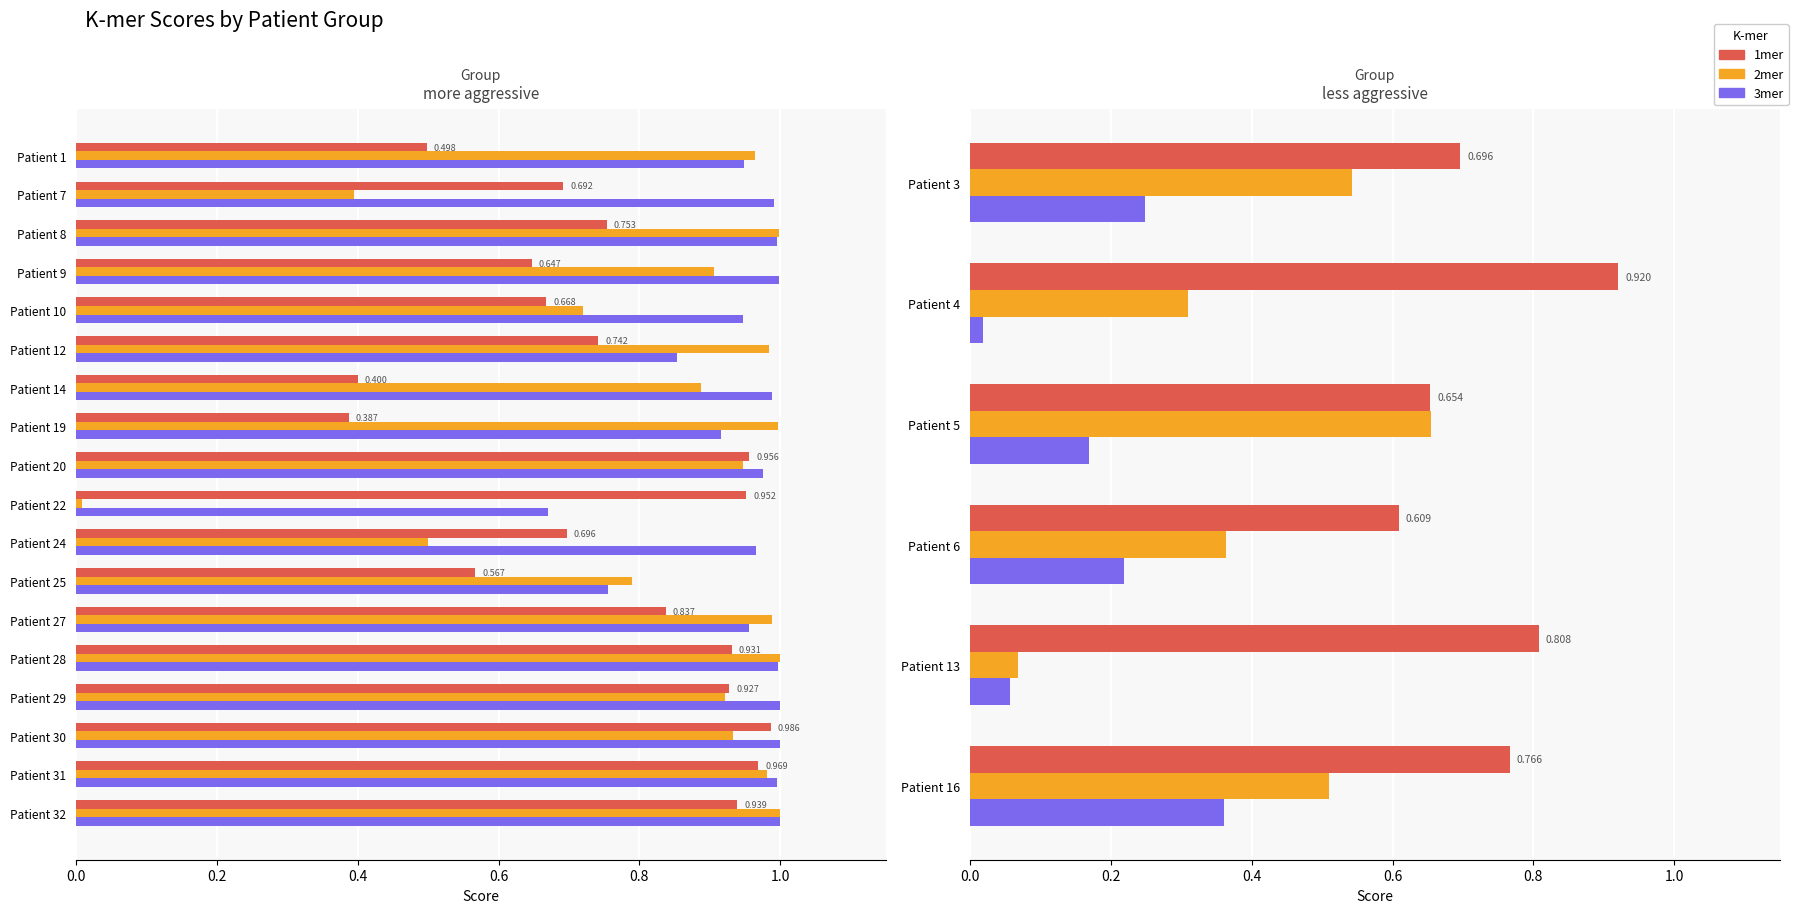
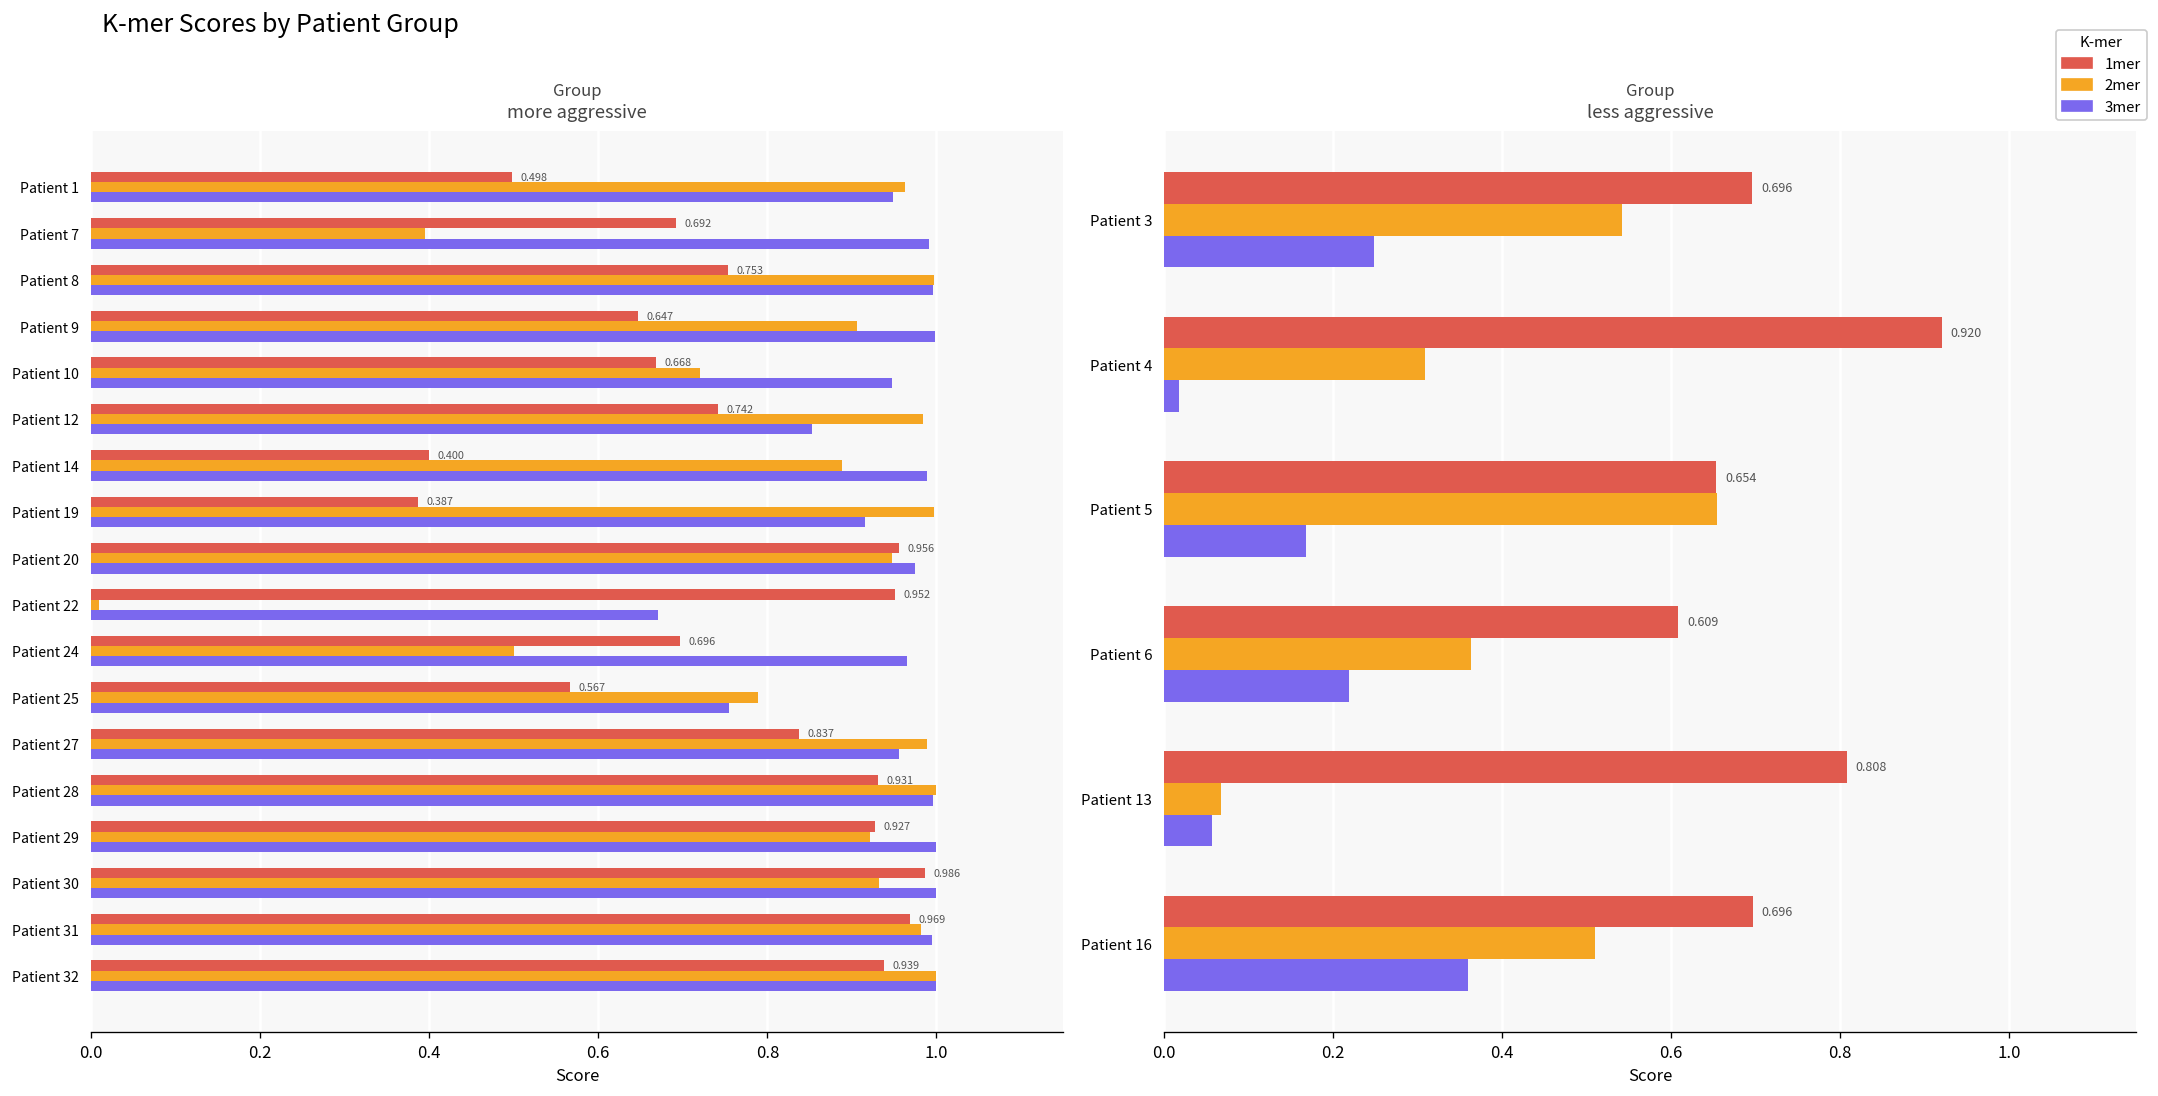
  {
    "more aggressive": {
      "1mer": {
        "Patient 1": 0.498,
        "Patient 7": 0.692,
        "Patient 8": 0.753,
        "Patient 9": 0.647,
        "Patient 10": 0.668,
        "Patient 12": 0.742,
        "Patient 14": 0.400,
        "Patient 19": 0.387,
        "Patient 20": 0.956,
        "Patient 22": 0.952,
        "Patient 24": 0.696,
        "Patient 25": 0.567,
        "Patient 27": 0.837,
        "Patient 28": 0.931,
        "Patient 29": 0.927,
        "Patient 30": 0.986,
        "Patient 31": 0.969,
        "Patient 32": 0.939
      },
      "2mer": {
        "Patient 1": 0.96,
        "Patient 7": 0.40,
        "Patient 8": 1.00,
        "Patient 9": 0.91,
        "Patient 10": 0.72,
        "Patient 12": 0.98,
        "Patient 14": 0.89,
        "Patient 19": 1.00,
        "Patient 20": 0.95,
        "Patient 22": 0.01,
        "Patient 24": 0.50,
        "Patient 25": 0.79,
        "Patient 27": 0.99,
        "Patient 28": 1.00,
        "Patient 29": 0.92,
        "Patient 30": 0.93,
        "Patient 32": 1.00
      },
      "3mer": {
        "Patient 1": 0.95,
        "Patient 7": 0.99,
        "Patient 8": 1.00,
        "Patient 9": 1.00,
        "Patient 10": 0.95,
        "Patient 12": 0.85,
        "Patient 14": 0.99,
        "Patient 19": 0.92,
        "Patient 20": 0.97,
        "Patient 22": 0.67,
        "Patient 24": 0.96,
        "Patient 25": 0.75,
        "Patient 27": 0.96,
        "Patient 28": 1.00,
        "Patient 29": 1.00,
        "Patient 30": 1.00,
        "Patient 31": 1.00,
        "Patient 32": 1.00
      }
    },
    "less aggressive": {
      "1mer": {
        "Patient 3": 0.696,
        "Patient 4": 0.920,
        "Patient 5": 0.654,
        "Patient 6": 0.609,
        "Patient 13": 0.808,
-       "Patient 16": 0.766
+       "Patient 16": 0.696
      },
      "2mer": {
        "Patient 3": 0.54,
        "Patient 4": 0.31,
        "Patient 6": 0.36,
        "Patient 13": 0.07,
        "Patient 16": 0.51
      },
      "3mer": {
        "Patient 3": 0.25,
        "Patient 4": 0.02,
        "Patient 5": 0.17,
        "Patient 6": 0.22,
        "Patient 13": 0.06,
        "Patient 16": 0.36
      }
    }
  }
